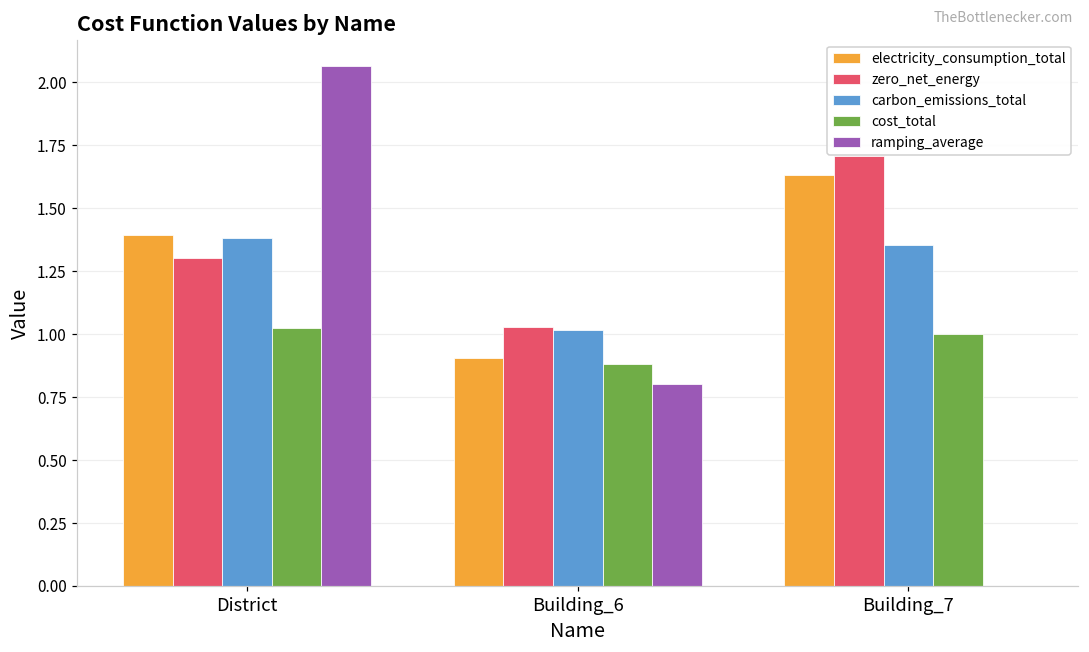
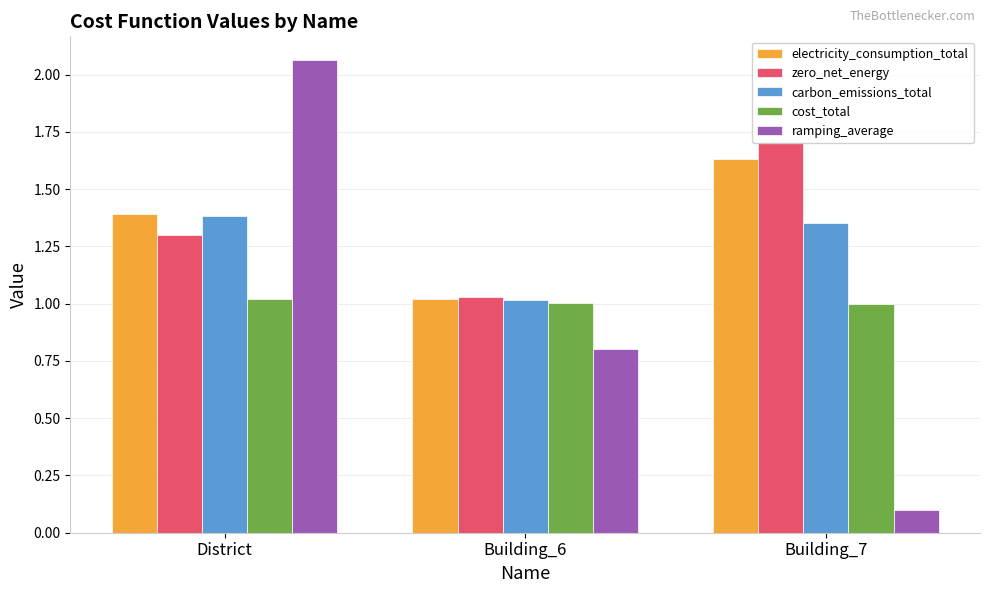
  {
    "electricity_consumption_total": {
      "District": 1.39,
-     "Building_6": 0.90,
+     "Building_6": 1.02,
      "Building_7": 1.63
    },
    "zero_net_energy": {
      "District": 1.30,
      "Building_6": 1.03
    },
    "carbon_emissions_total": {
      "District": 1.38,
      "Building_6": 1.02,
      "Building_7": 1.35
    },
    "cost_total": {
      "District": 1.02,
-     "Building_6": 0.88,
+     "Building_6": 1.00,
      "Building_7": 1.00
    },
    "ramping_average": {
      "District": 2.06,
      "Building_6": 0.8,
-     "Building_7": 0.0
+     "Building_7": 0.1
    }
  }
